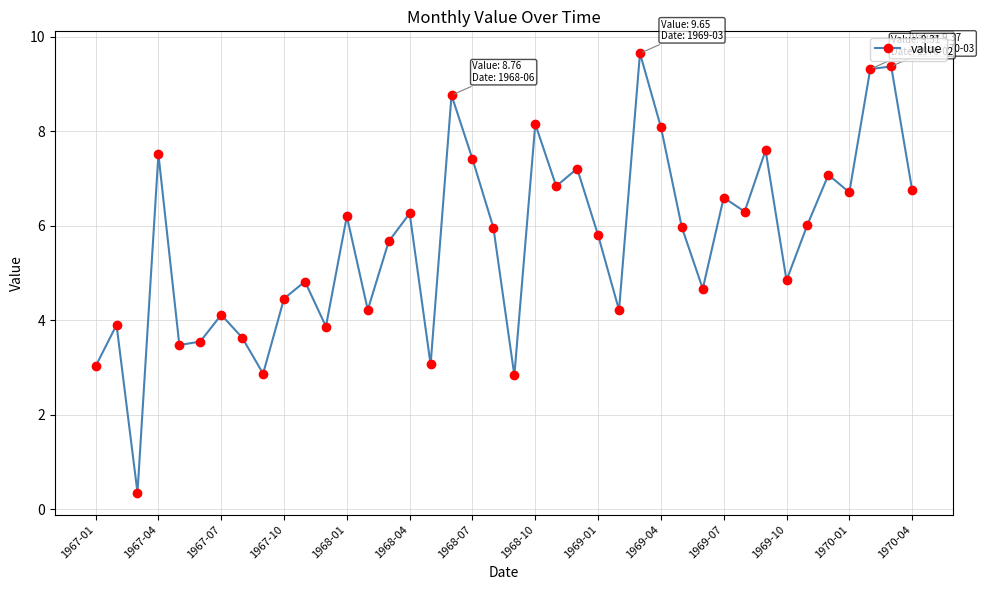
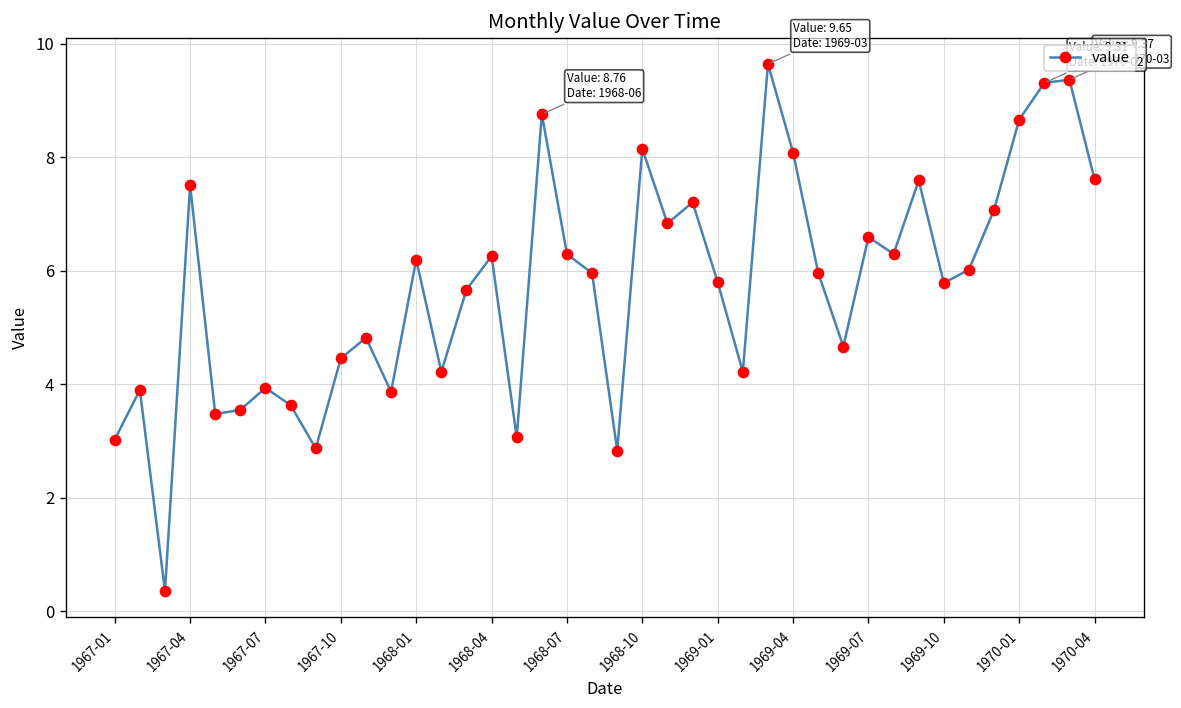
  {
    "1967-01": 3.0,
    "1967-04": 7.5,
-   "1967-07": 4.1,
+   "1967-07": 3.9,
    "1967-10": 4.5,
    "1968-01": 6.2,
    "1968-04": 6.3,
-   "1968-07": 7.4,
+   "1968-07": 6.3,
    "1968-10": 8.2,
    "1969-01": 5.8,
    "1969-04": 8.1,
    "1969-07": 6.6,
-   "1969-10": 4.8,
-   "1970-01": 6.7,
-   "1970-04": 6.8
+   "1969-10": 5.8,
+   "1970-01": 8.7,
+   "1970-04": 7.6
  }
